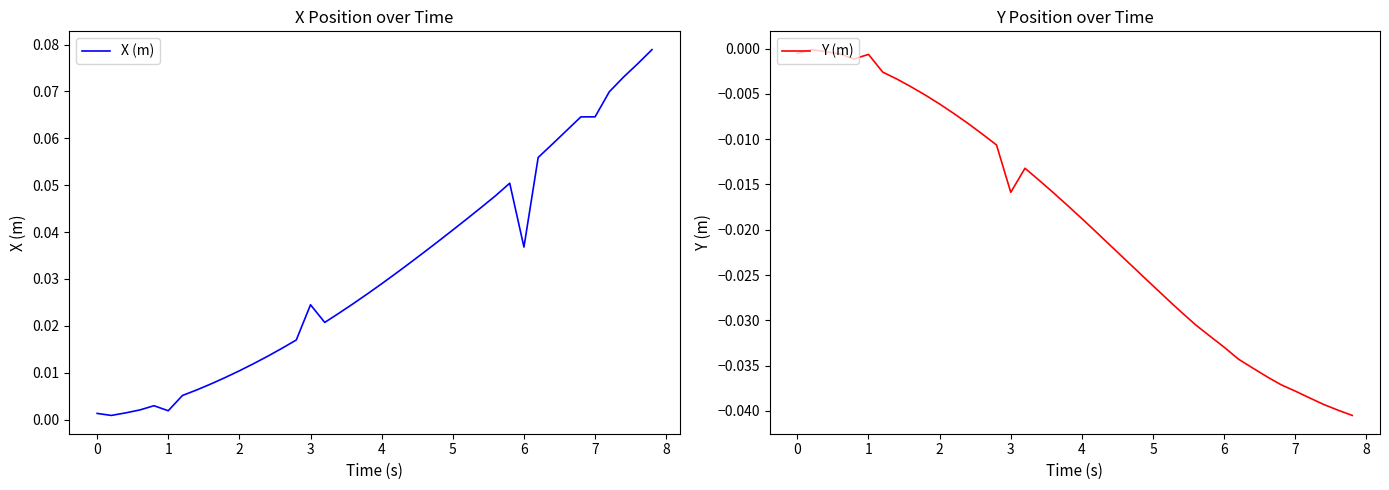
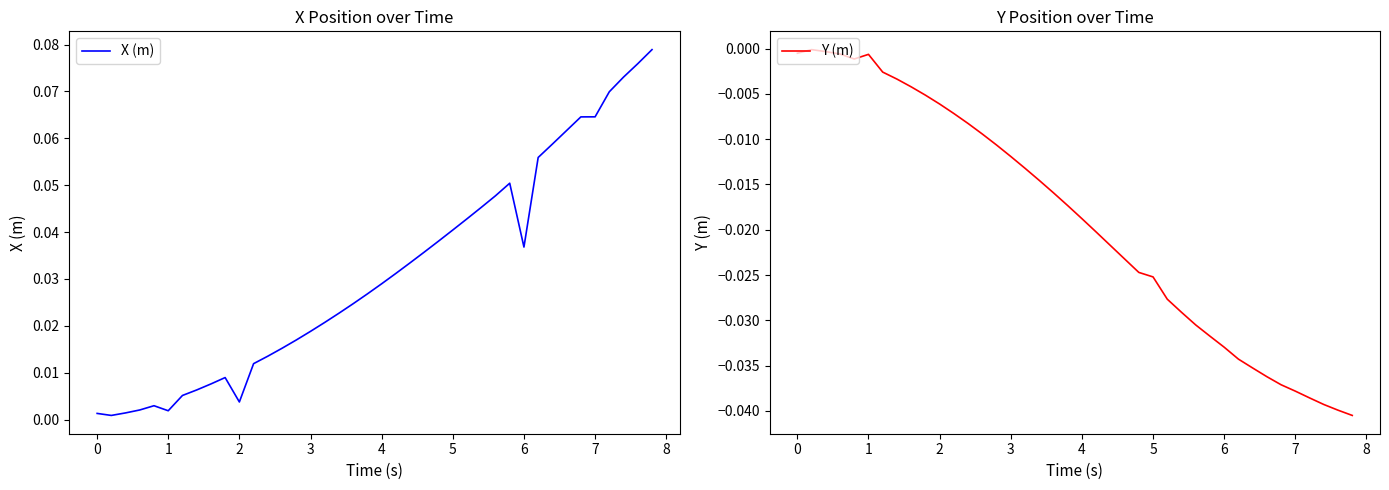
  {
    "X Position over Time": {
      "0": 0.001,
      "1": 0.002,
-     "2": 0.010,
-     "3": 0.024,
+     "2": 0.004,
+     "3": 0.019,
      "4": 0.029,
      "5": 0.040,
      "6": 0.037,
      "7": 0.065
    },
    "Y Position over Time": {
      "1": -0.001,
      "2": -0.006,
-     "3": -0.016,
+     "3": -0.012,
      "4": -0.019,
-     "5": -0.026,
+     "5": -0.025,
      "6": -0.033,
      "7": -0.038
    }
  }
